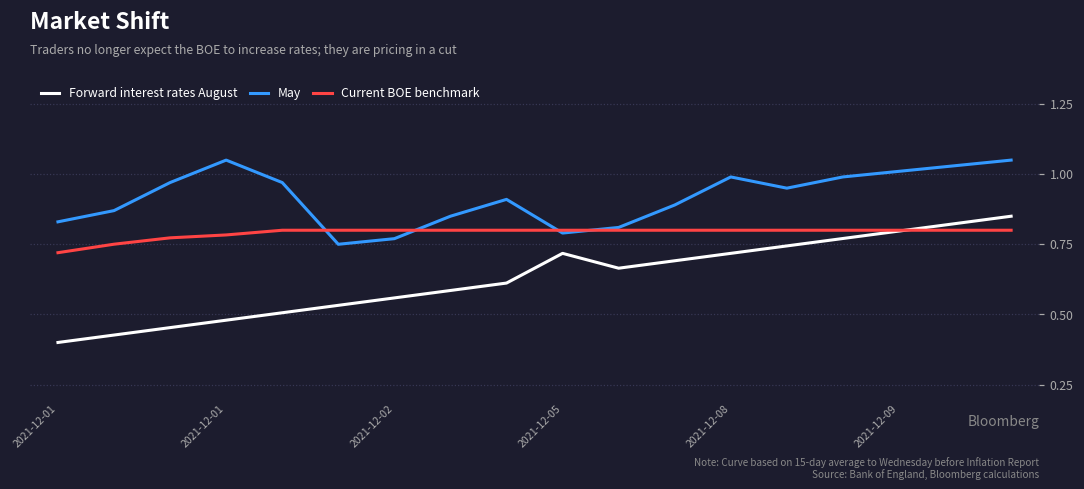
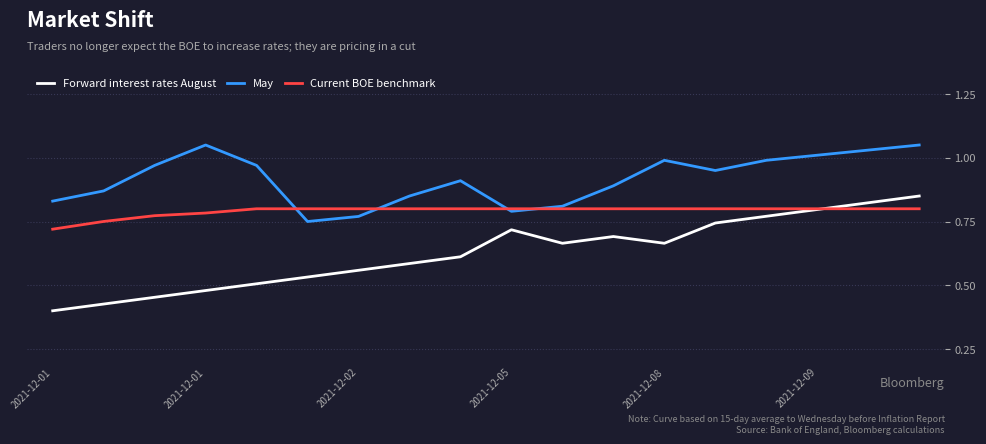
  {
    "Forward interest rates August": {
      "2021-12-05": 0.72,
-     "2021-12-08": 0.72
+     "2021-12-08": 0.66
    },
    "May": {
      "2021-12-05": 0.79,
      "2021-12-08": 0.99
    },
    "Current BOE benchmark": {
      "2021-12-05": 0.80,
      "2021-12-08": 0.80
    }
  }
